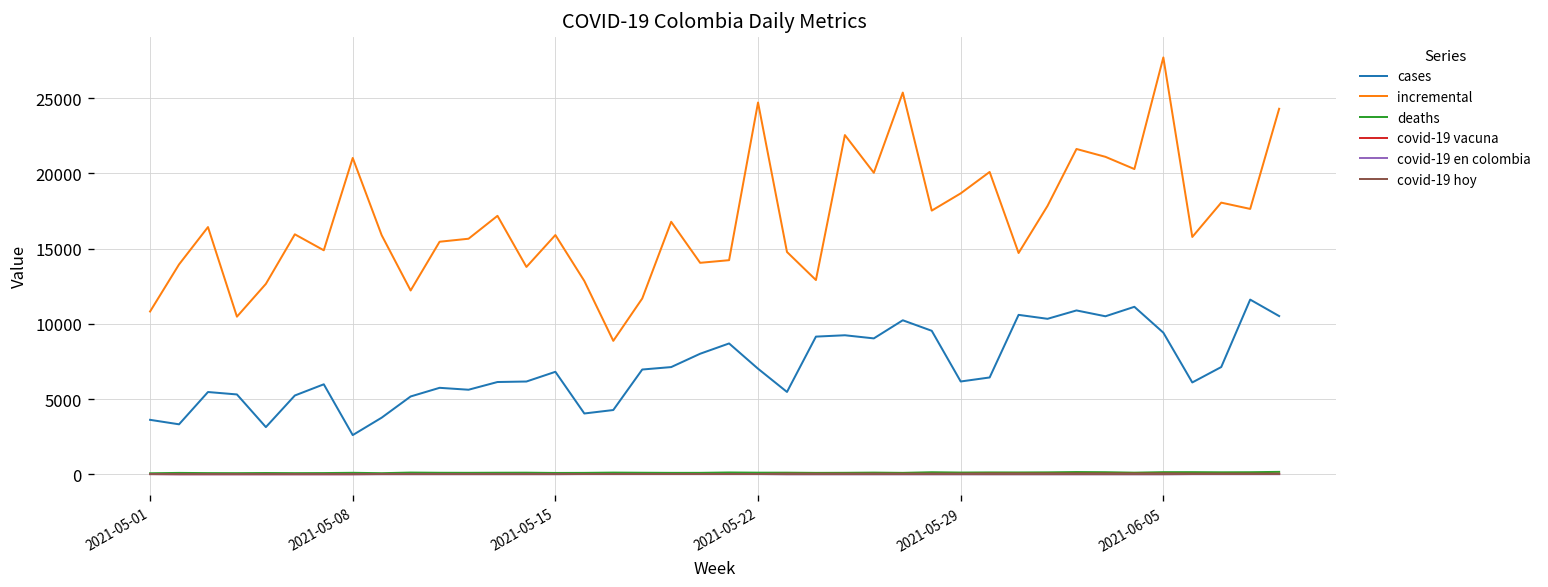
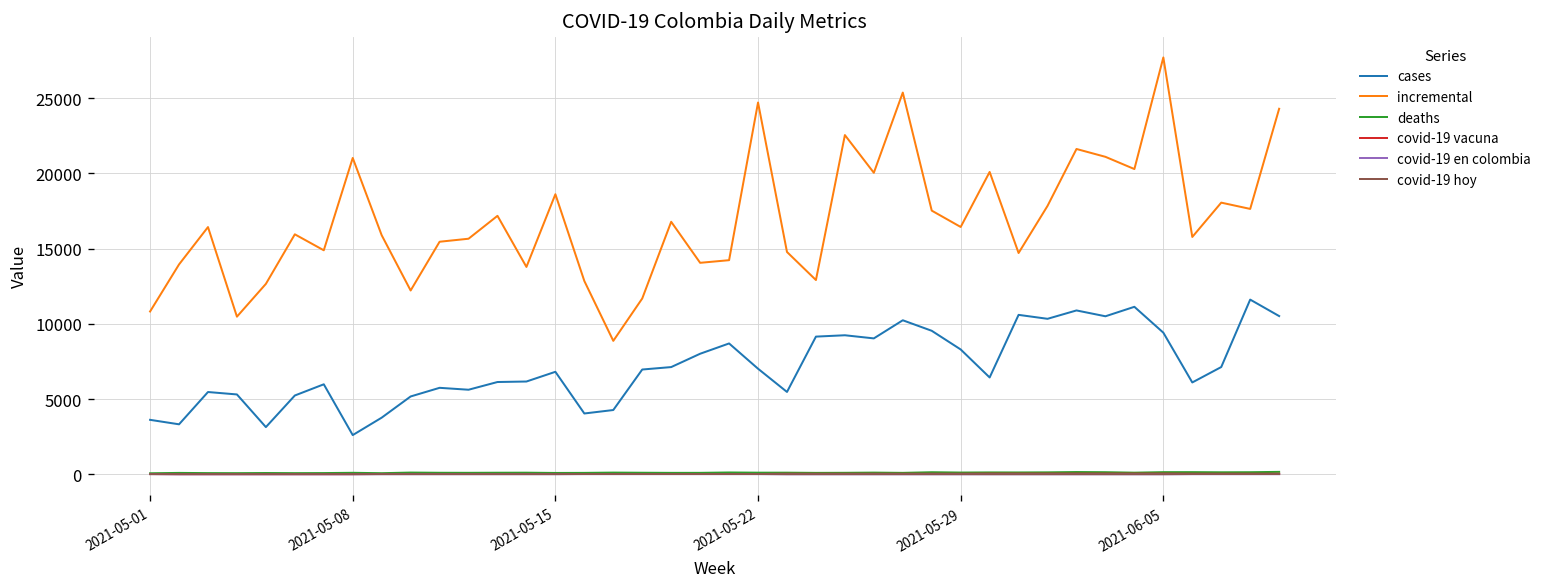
  {
    "cases": {
      "2021-05-01": 3600,
      "2021-05-08": 2600,
      "2021-05-15": 6800,
      "2021-05-22": 7000,
-     "2021-05-29": 6200,
+     "2021-05-29": 8300,
      "2021-06-05": 9400
    },
    "incremental": {
      "2021-05-01": 10800,
      "2021-05-08": 21000,
-     "2021-05-15": 15900,
+     "2021-05-15": 18600,
      "2021-05-22": 24700,
-     "2021-05-29": 18700,
+     "2021-05-29": 16400,
      "2021-06-05": 27700
    }
  }
